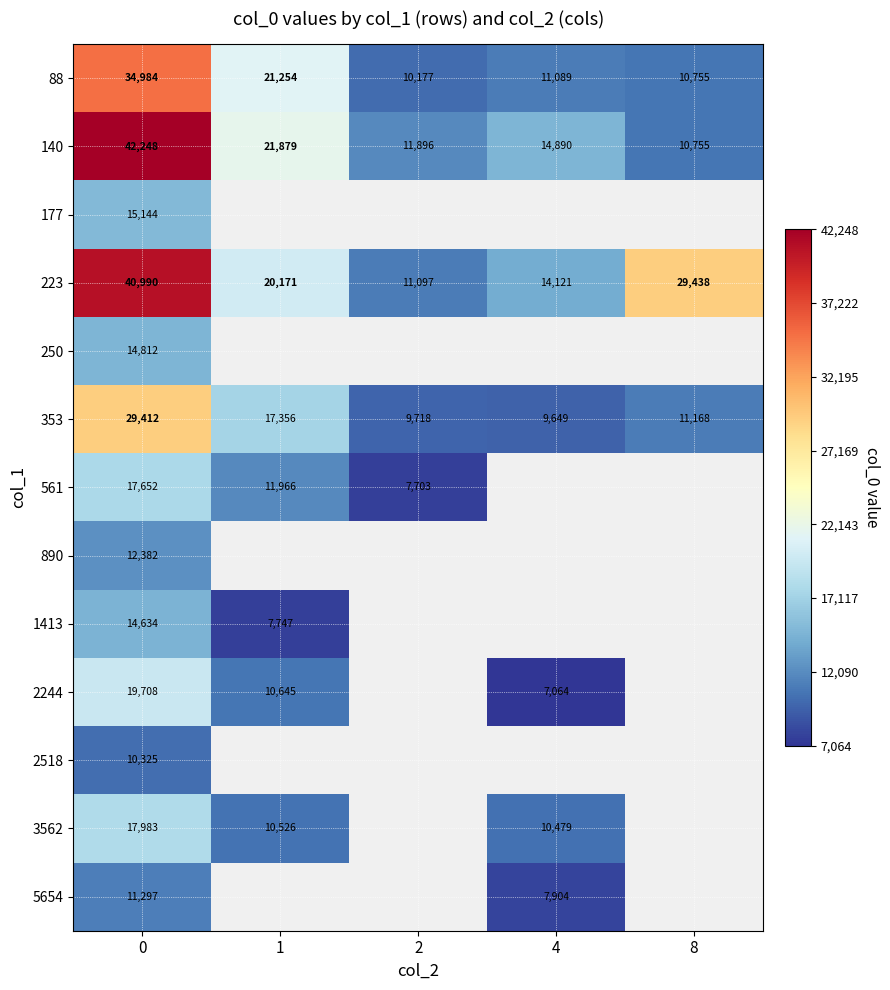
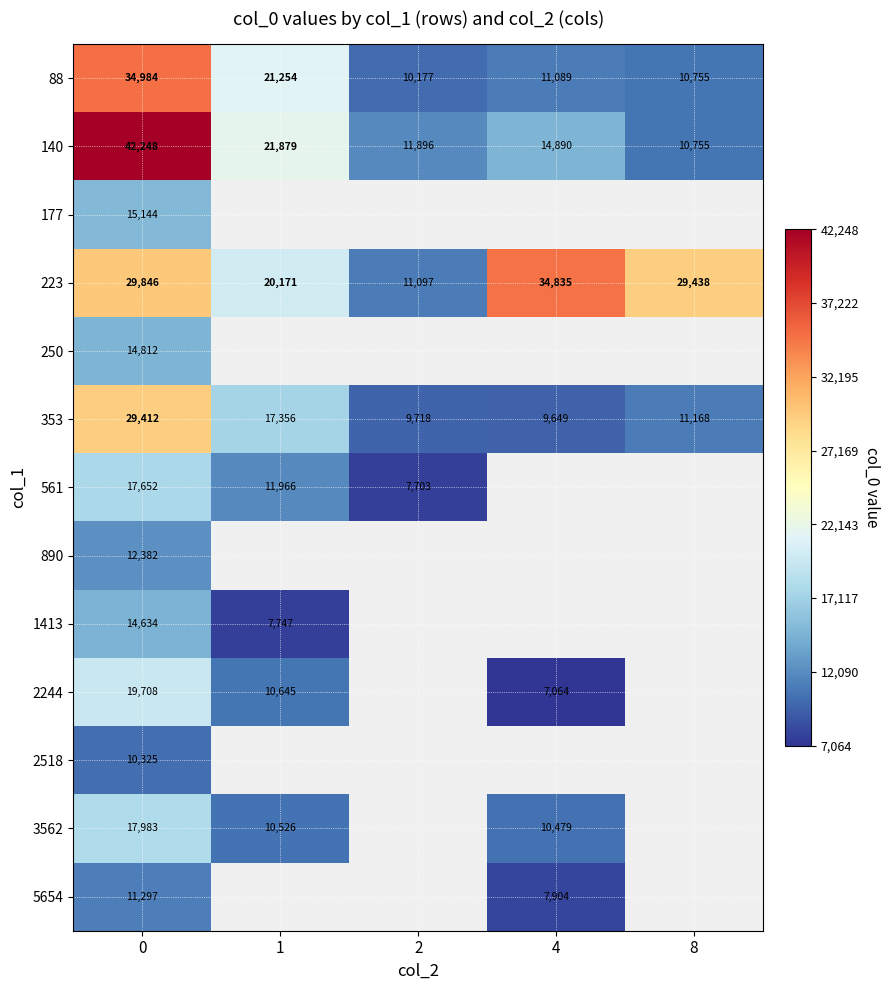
  {
    "88": {
      "0": "34,984",
      "1": "21,254",
      "2": "10,177",
      "4": "11,089",
      "8": "10,755"
    },
    "140": {
      "0": "42,248",
      "1": "21,879",
      "2": "11,896",
      "4": "14,890",
      "8": "10,755"
    },
    "177": {
      "0": "15,144"
    },
    "223": {
-     "0": "40,990",
+     "0": "29,846",
      "1": "20,171",
      "2": "11,097",
-     "4": "14,121",
+     "4": "34,835",
      "8": "29,438"
    },
    "250": {
      "0": "14,812"
    },
    "353": {
      "0": "29,412",
      "1": "17,356",
      "2": "9,718",
      "4": "9,649",
      "8": "11,168"
    },
    "561": {
      "0": "17,652",
      "1": "11,966",
      "2": "7,703"
    },
    "890": {
      "0": "12,382"
    },
    "1413": {
      "0": "14,634",
      "1": "7,747"
    },
    "2244": {
      "0": "19,708",
      "1": "10,645",
      "4": "7,064"
    },
    "2518": {
      "0": "10,325"
    },
    "3562": {
      "0": "17,983",
      "1": "10,526",
      "4": "10,479"
    },
    "5654": {
      "0": "11,297",
      "4": "7,904"
    }
  }
